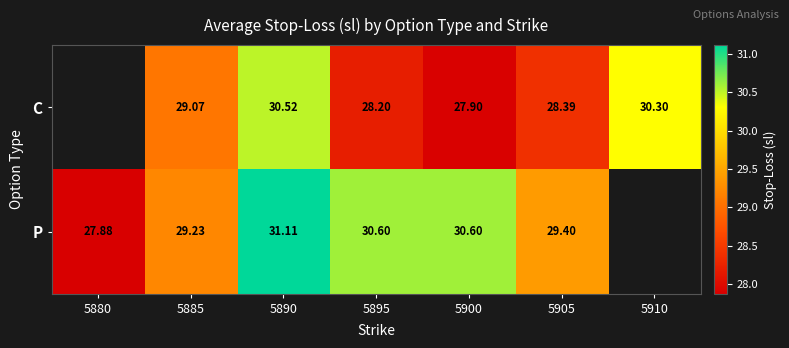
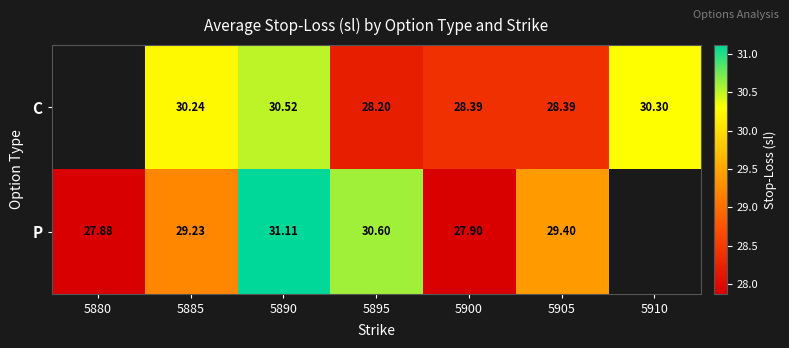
  {
    "C": {
-     "5885": 29.07,
+     "5885": 30.24,
      "5890": 30.52,
      "5895": 28.20,
-     "5900": 27.90,
+     "5900": 28.39,
      "5905": 28.39,
      "5910": 30.30
    },
    "P": {
      "5880": 27.88,
      "5885": 29.23,
      "5890": 31.11,
      "5895": 30.60,
-     "5900": 30.60,
+     "5900": 27.90,
      "5905": 29.40
    }
  }
